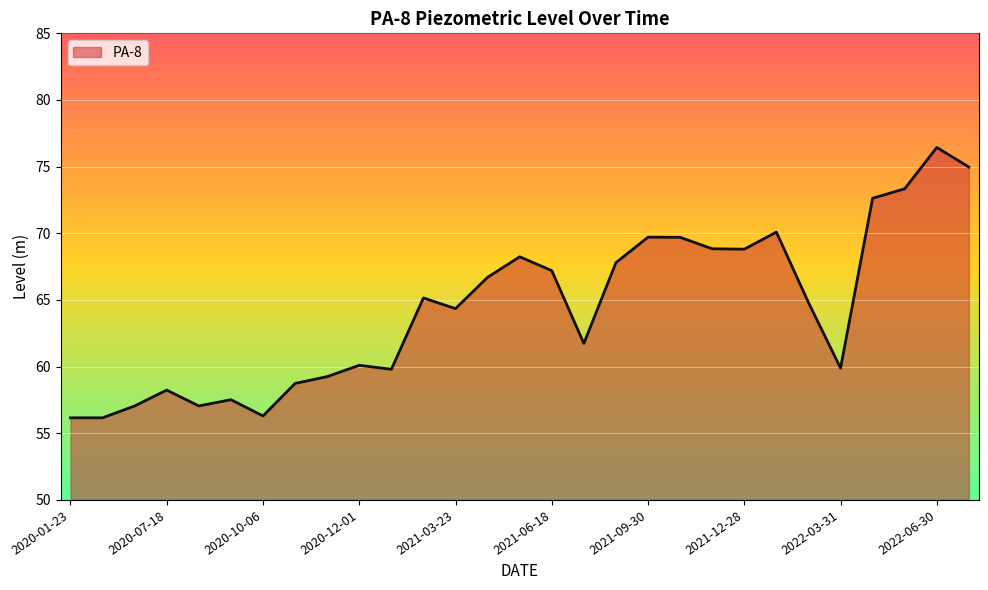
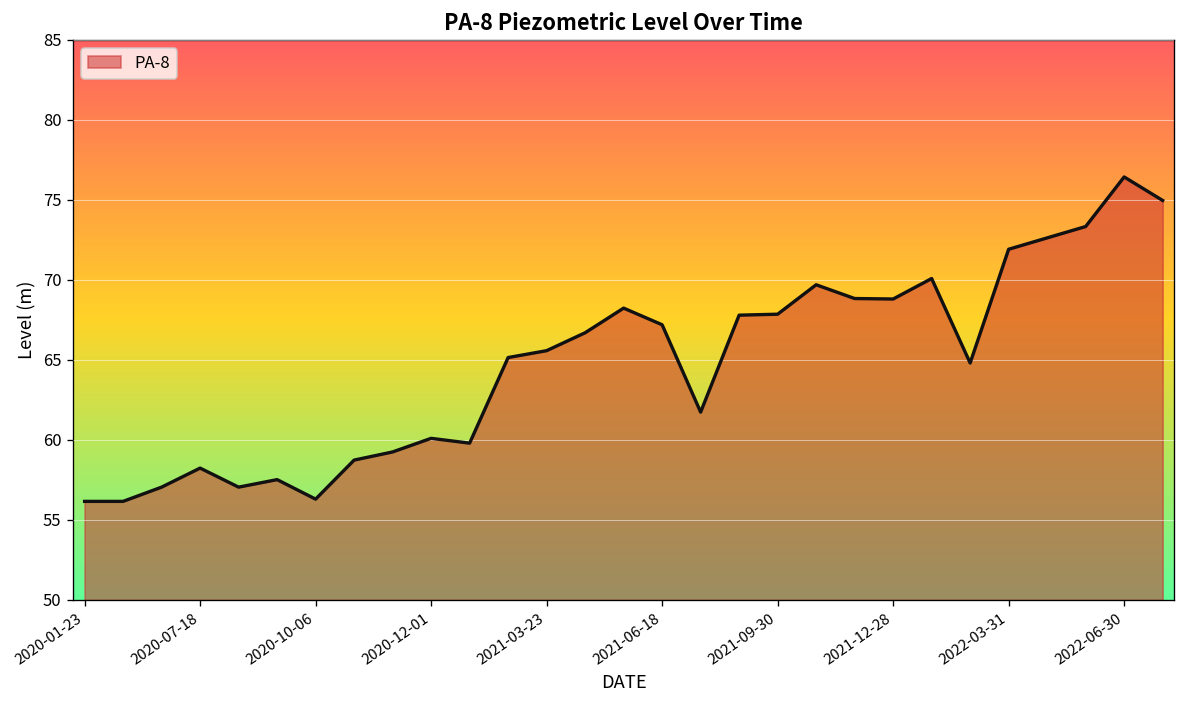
  {
    "2020-01-23": 56.2,
    "2020-07-18": 58.2,
    "2020-10-06": 56.3,
    "2020-12-01": 60.1,
-   "2021-03-23": 64.4,
+   "2021-03-23": 65.6,
    "2021-06-18": 67.2,
-   "2021-09-30": 69.7,
+   "2021-09-30": 67.9,
    "2021-12-28": 68.8,
-   "2022-03-31": 59.9,
+   "2022-03-31": 71.9,
    "2022-06-30": 76.4
  }
